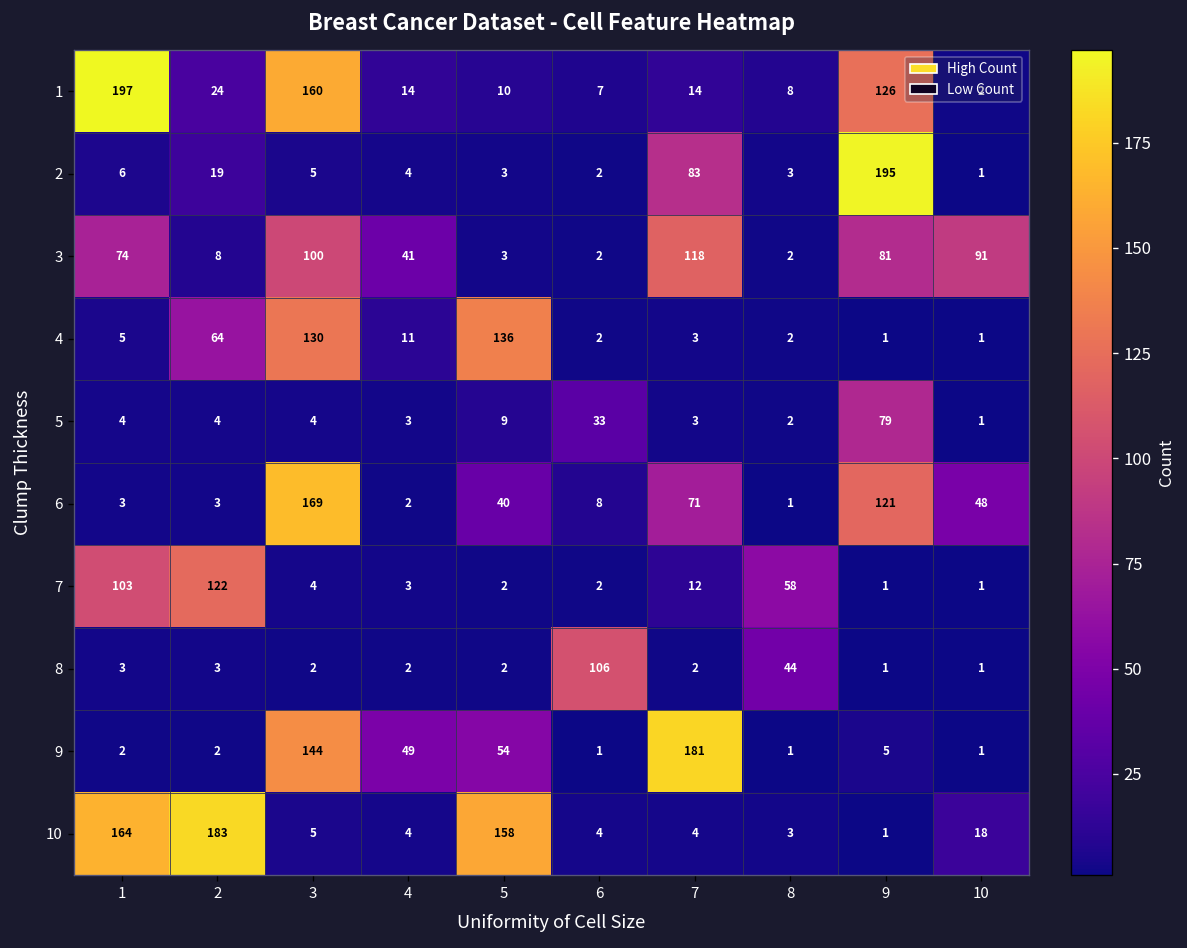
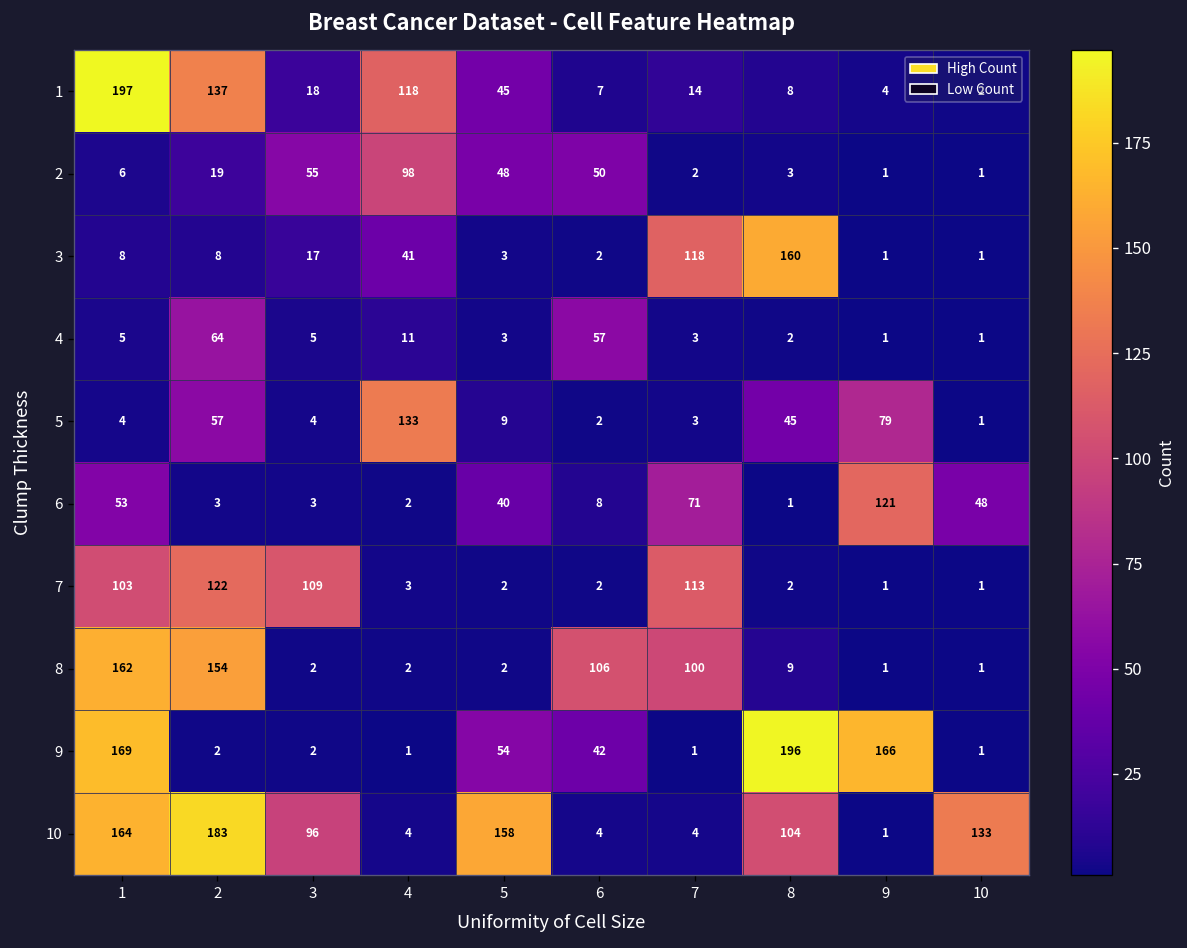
  {
    "1": {
      "1": 197,
-     "2": 24,
-     "3": 160,
-     "4": 14,
-     "5": 10,
+     "2": 137,
+     "3": 18,
+     "4": 118,
+     "5": 45,
      "6": 7,
      "7": 14,
      "8": 8,
-     "9": 126
+     "9": 4
    },
    "2": {
      "1": 6,
      "2": 19,
-     "3": 5,
-     "4": 4,
-     "5": 3,
-     "6": 2,
-     "7": 83,
+     "3": 55,
+     "4": 98,
+     "5": 48,
+     "6": 50,
+     "7": 2,
      "8": 3,
-     "9": 195,
+     "9": 1,
      "10": 1
    },
    "3": {
-     "1": 74,
+     "1": 8,
      "2": 8,
-     "3": 100,
+     "3": 17,
      "4": 41,
      "5": 3,
      "6": 2,
      "7": 118,
-     "8": 2,
-     "9": 81,
-     "10": 91
+     "8": 160,
+     "9": 1,
+     "10": 1
    },
    "4": {
      "1": 5,
      "2": 64,
-     "3": 130,
+     "3": 5,
      "4": 11,
-     "5": 136,
-     "6": 2,
+     "5": 3,
+     "6": 57,
      "7": 3,
      "8": 2,
      "9": 1,
      "10": 1
    },
    "5": {
      "1": 4,
-     "2": 4,
+     "2": 57,
      "3": 4,
-     "4": 3,
+     "4": 133,
      "5": 9,
-     "6": 33,
+     "6": 2,
      "7": 3,
-     "8": 2,
+     "8": 45,
      "9": 79,
      "10": 1
    },
    "6": {
-     "1": 3,
+     "1": 53,
      "2": 3,
-     "3": 169,
+     "3": 3,
      "4": 2,
      "5": 40,
      "6": 8,
      "7": 71,
      "8": 1,
      "9": 121,
      "10": 48
    },
    "7": {
      "1": 103,
      "2": 122,
-     "3": 4,
+     "3": 109,
      "4": 3,
      "5": 2,
      "6": 2,
-     "7": 12,
-     "8": 58,
+     "7": 113,
+     "8": 2,
      "9": 1,
      "10": 1
    },
    "8": {
-     "1": 3,
-     "2": 3,
+     "1": 162,
+     "2": 154,
      "3": 2,
      "4": 2,
      "5": 2,
      "6": 106,
-     "7": 2,
-     "8": 44,
+     "7": 100,
+     "8": 9,
      "9": 1,
      "10": 1
    },
    "9": {
-     "1": 2,
+     "1": 169,
      "2": 2,
-     "3": 144,
-     "4": 49,
+     "3": 2,
+     "4": 1,
      "5": 54,
-     "6": 1,
-     "7": 181,
-     "8": 1,
-     "9": 5,
+     "6": 42,
+     "7": 1,
+     "8": 196,
+     "9": 166,
      "10": 1
    },
    "10": {
      "1": 164,
      "2": 183,
-     "3": 5,
+     "3": 96,
      "4": 4,
      "5": 158,
      "6": 4,
      "7": 4,
-     "8": 3,
+     "8": 104,
      "9": 1,
-     "10": 18
+     "10": 133
    }
  }
